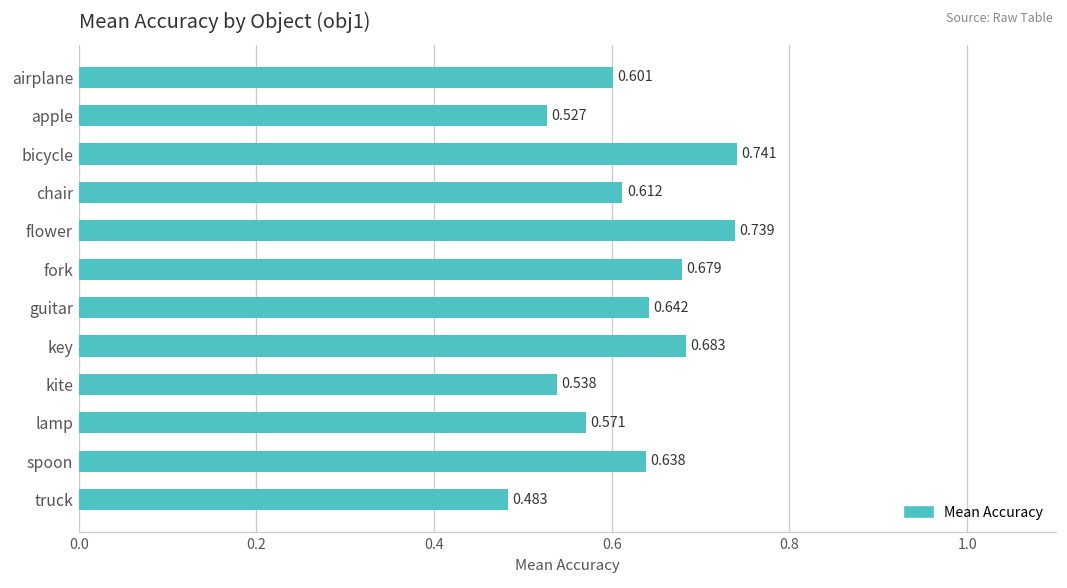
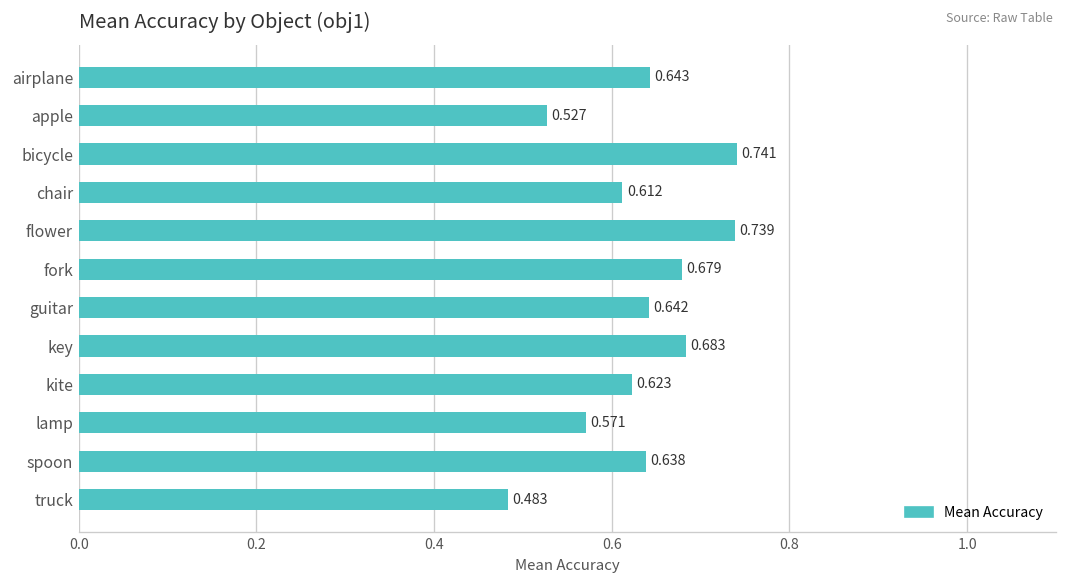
  {
-   "airplane": 0.601,
+   "airplane": 0.643,
    "apple": 0.527,
    "bicycle": 0.741,
    "chair": 0.612,
    "flower": 0.739,
    "fork": 0.679,
    "guitar": 0.642,
    "key": 0.683,
-   "kite": 0.538,
+   "kite": 0.623,
    "lamp": 0.571,
    "spoon": 0.638,
    "truck": 0.483
  }
